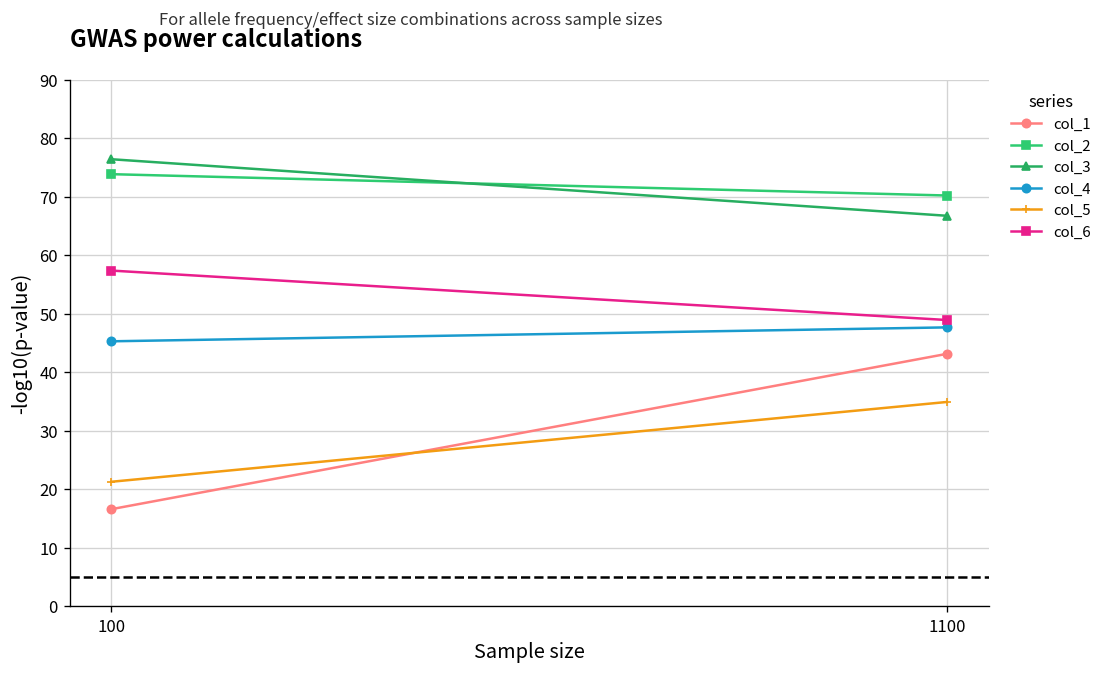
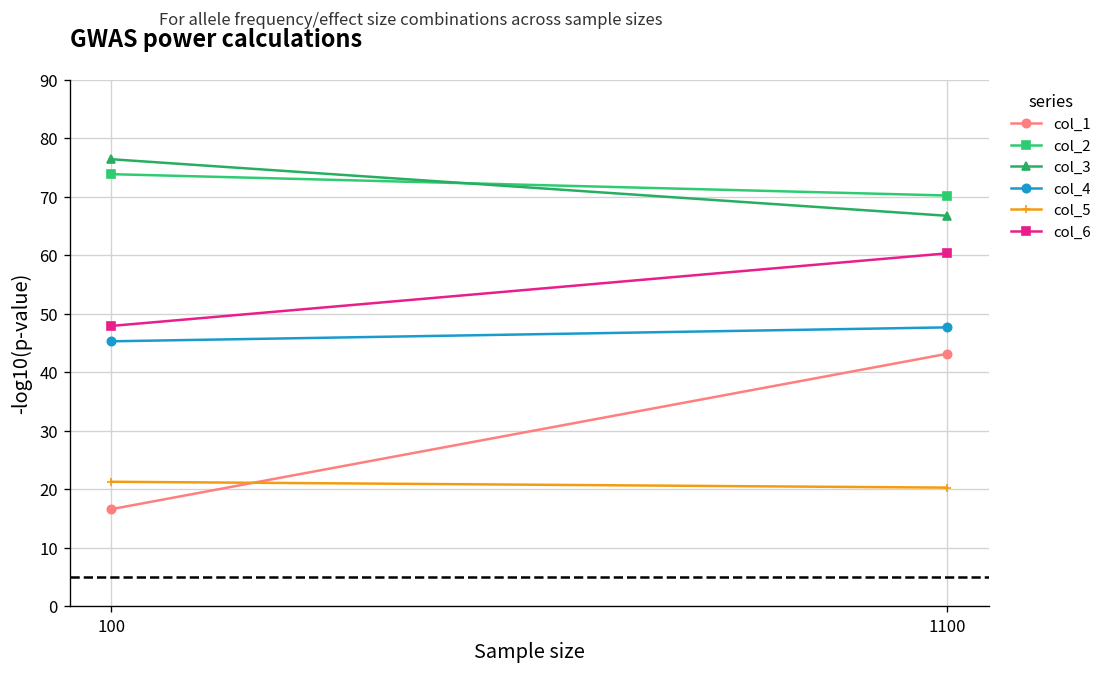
  {
    "col_1": {
      "100": 17,
      "1100": 43
    },
    "col_4": {
      "100": 45,
      "1100": 48
    },
    "col_5": {
      "100": 21,
-     "1100": 35
+     "1100": 20
    },
    "col_6": {
-     "100": 57,
-     "1100": 49
+     "100": 48,
+     "1100": 60
    }
  }
